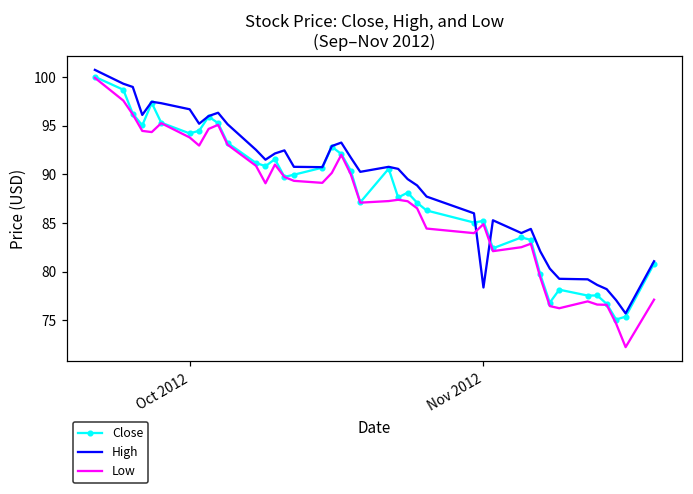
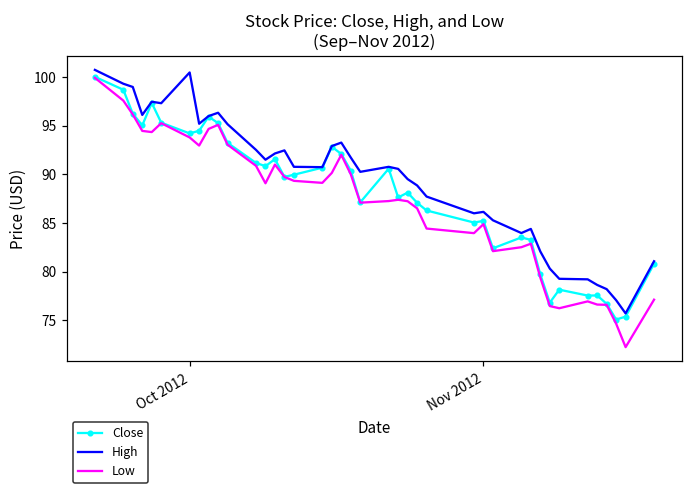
  {
    "Close": {
      "Oct 2012": 94,
      "Nov 2012": 85
    },
    "High": {
-     "Oct 2012": 97,
-     "Nov 2012": 78
+     "Oct 2012": 100,
+     "Nov 2012": 86
    },
    "Low": {
      "Oct 2012": 94,
      "Nov 2012": 85
    }
  }
